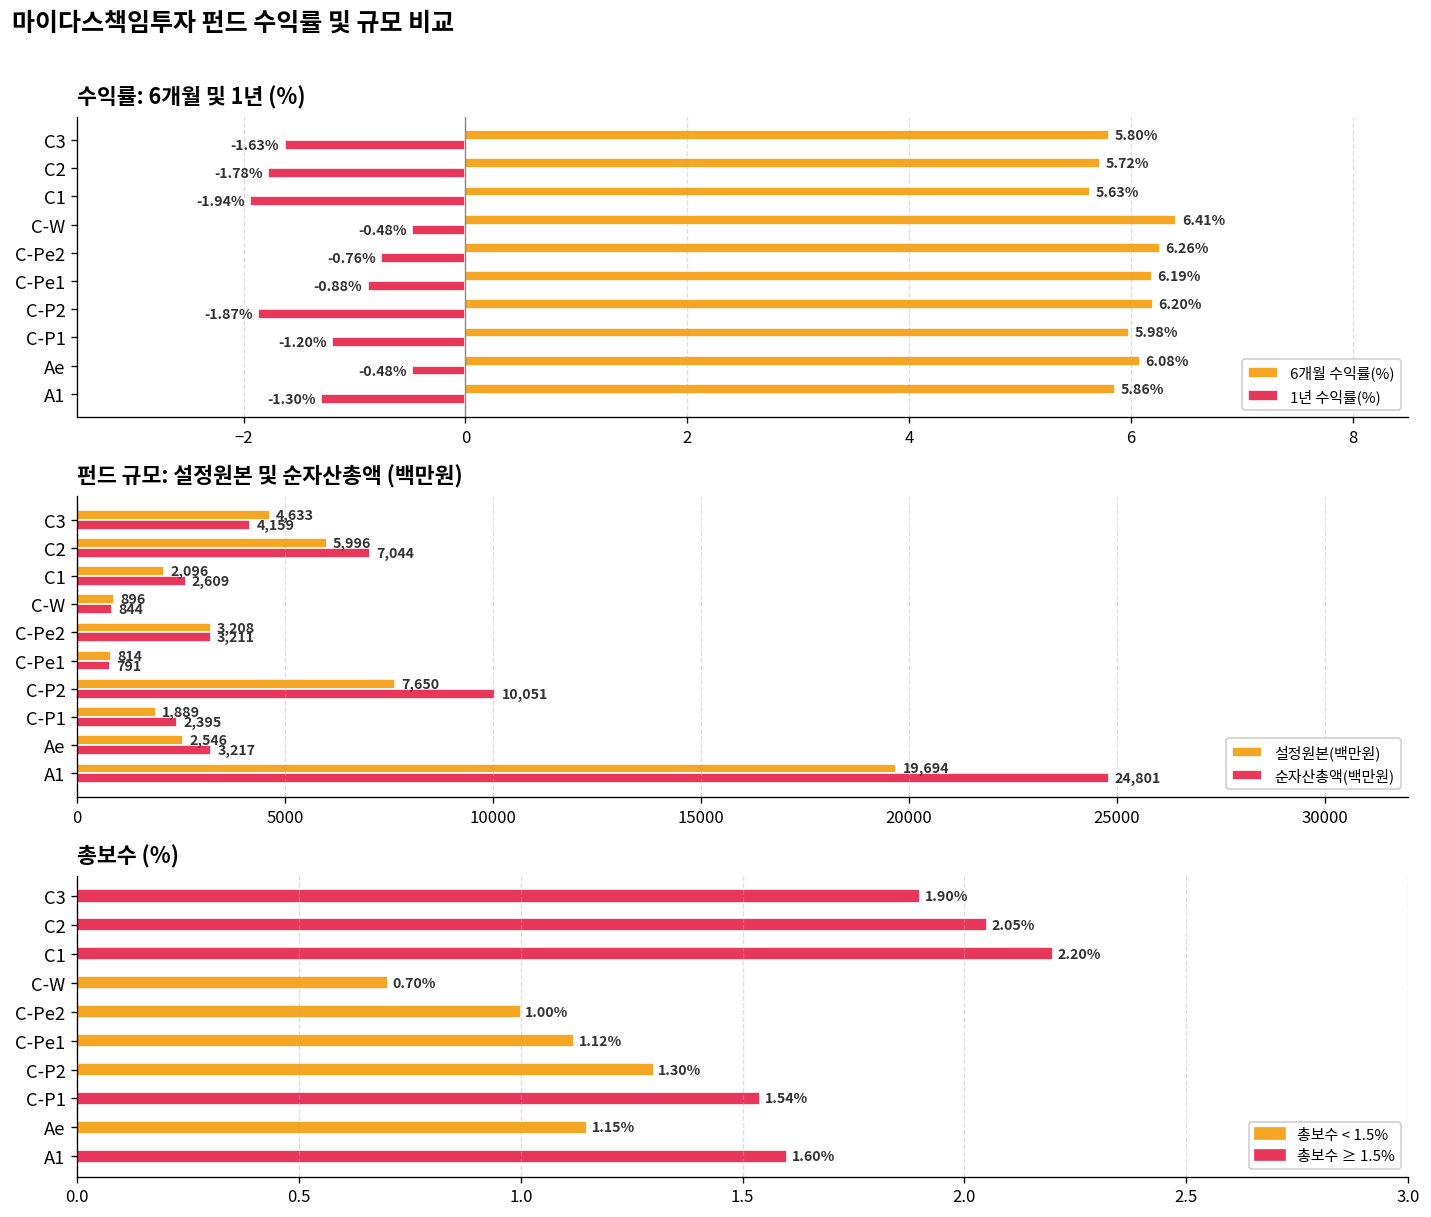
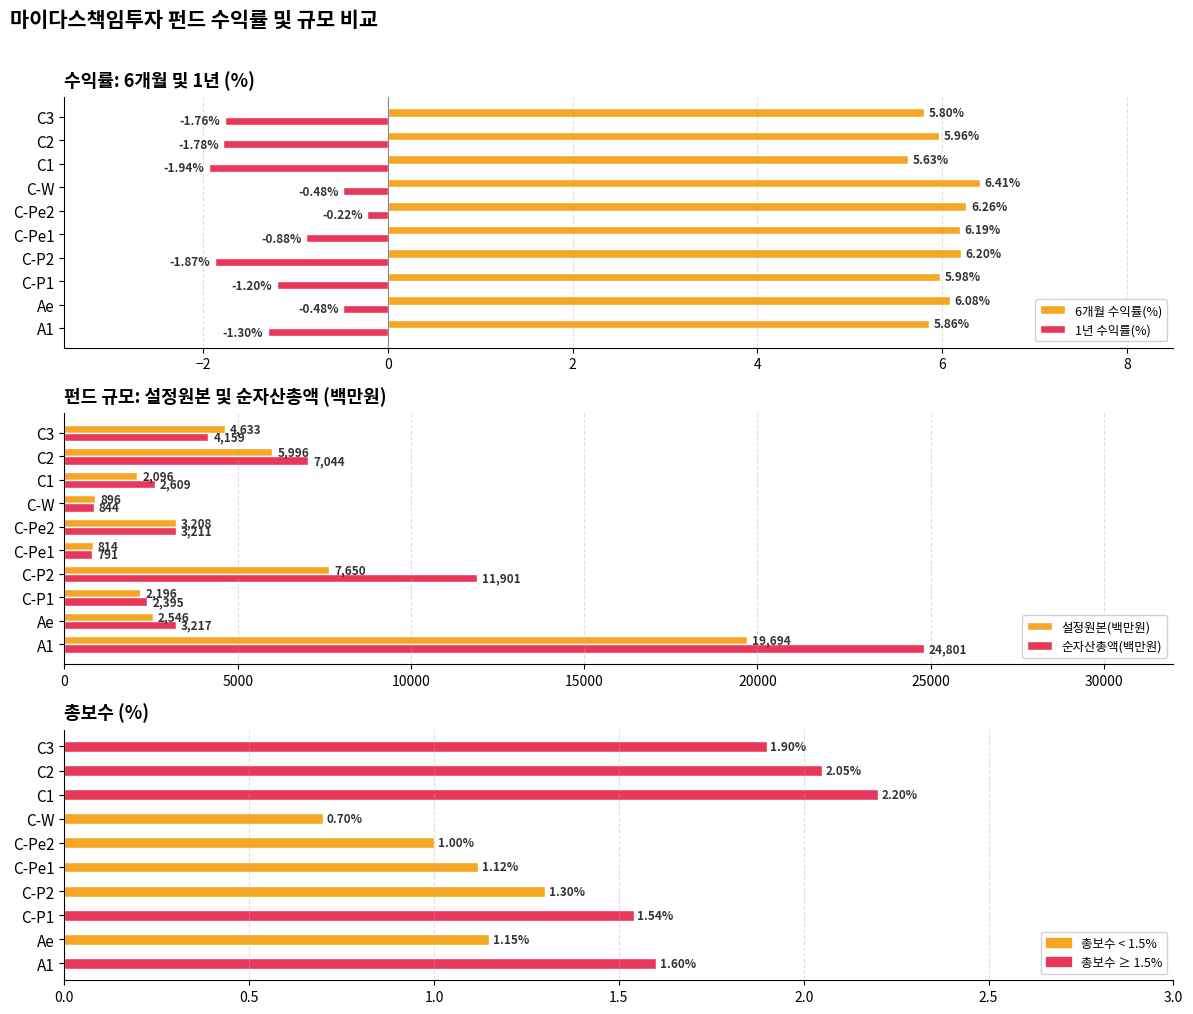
  {
    "수익률: 6개월 및 1년 (%)": {
      "6개월 수익률(%)": {
        "C3": "5.80%",
-       "C2": "5.72%",
+       "C2": "5.96%",
        "C1": "5.63%",
        "C-W": "6.41%",
        "C-Pe2": "6.26%",
        "C-Pe1": "6.19%",
        "C-P2": "6.20%",
        "C-P1": "5.98%",
        "Ae": "6.08%",
        "A1": "5.86%"
      },
      "1년 수익률(%)": {
-       "C3": "-1.63%",
+       "C3": "-1.76%",
        "C2": "-1.78%",
        "C1": "-1.94%",
        "C-W": "-0.48%",
-       "C-Pe2": "-0.76%",
+       "C-Pe2": "-0.22%",
        "C-Pe1": "-0.88%",
        "C-P2": "-1.87%",
        "C-P1": "-1.20%",
        "Ae": "-0.48%",
        "A1": "-1.30%"
      }
    },
    "펀드 규모: 설정원본 및 순자산총액 (백만원)": {
      "설정원본(백만원)": {
        "C2": "5,996",
        "C-P2": "7,650",
-       "C-P1": "1,889",
+       "C-P1": "2,196",
        "Ae": "2,546",
        "A1": "19,694"
      },
      "순자산총액(백만원)": {
        "C2": "7,044",
-       "C-P2": "10,051",
+       "C-P2": "11,901",
        "Ae": "3,217",
        "A1": "24,801"
      }
    }
  }
